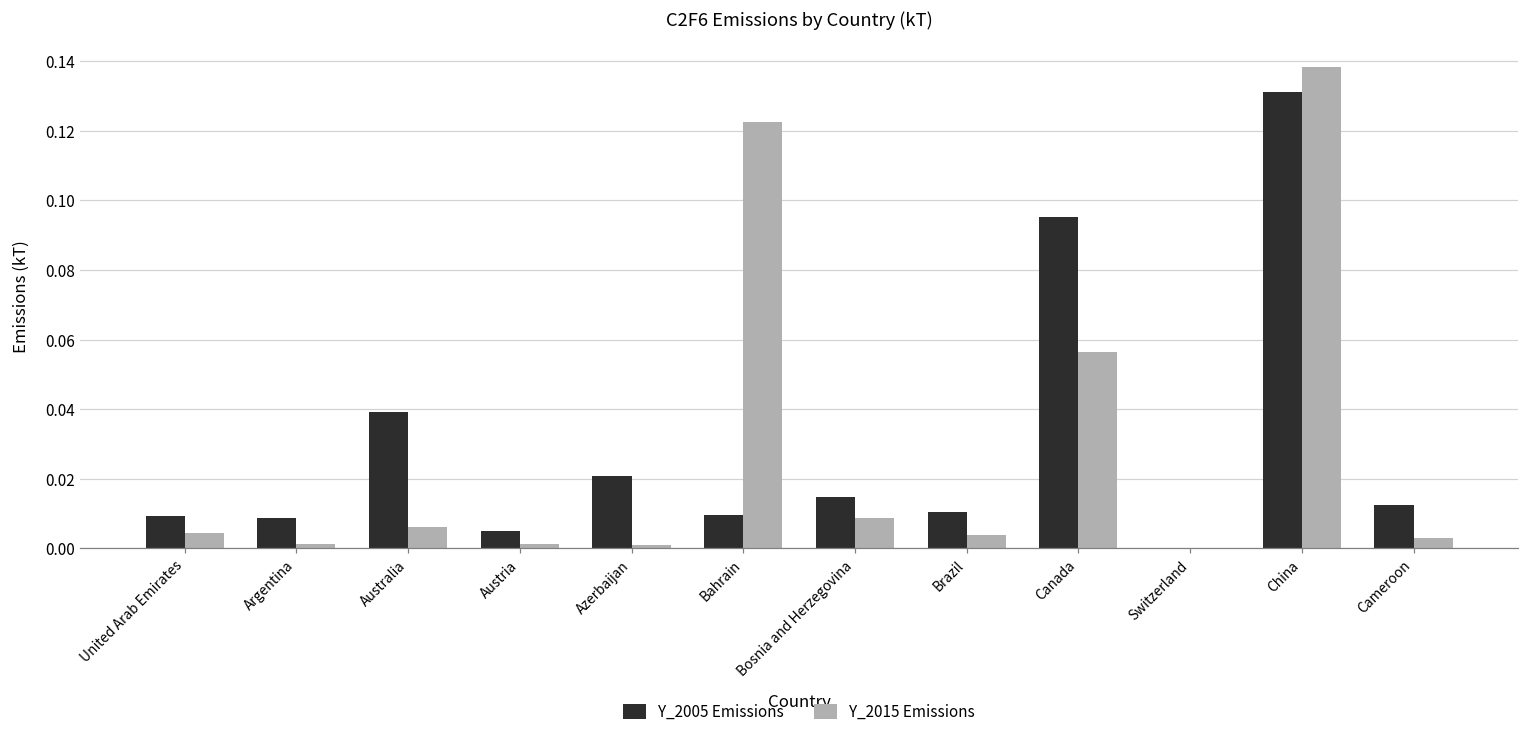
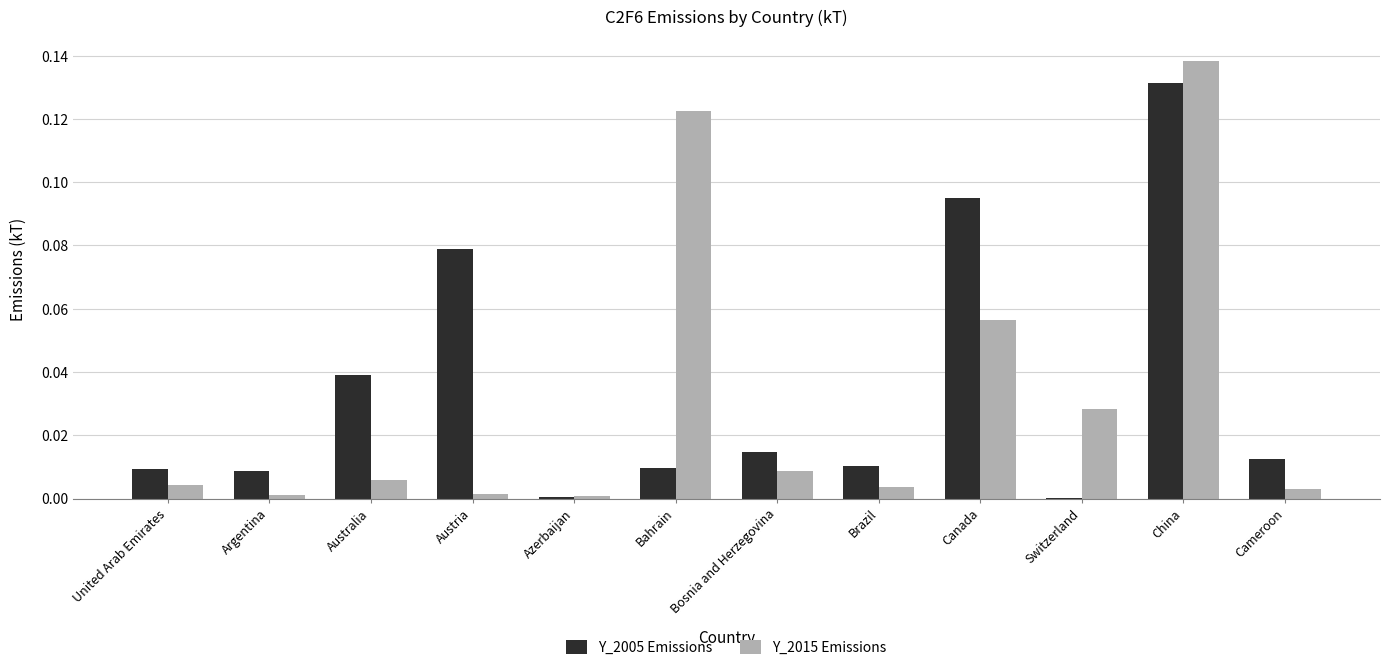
  {
    "Y_2005 Emissions": {
      "United Arab Emirates": 0.009,
      "Argentina": 0.009,
      "Australia": 0.039,
-     "Austria": 0.005,
-     "Azerbaijan": 0.021,
+     "Austria": 0.079,
+     "Azerbaijan": 0.000,
      "Bahrain": 0.010,
      "Bosnia and Herzegovina": 0.015,
      "Brazil": 0.010,
      "Canada": 0.095,
      "China": 0.131,
      "Cameroon": 0.012
    },
    "Y_2015 Emissions": {
      "United Arab Emirates": 0.004,
      "Argentina": 0.001,
      "Australia": 0.006,
      "Austria": 0.001,
      "Azerbaijan": 0.001,
      "Bahrain": 0.122,
      "Bosnia and Herzegovina": 0.009,
      "Brazil": 0.004,
      "Canada": 0.056,
-     "Switzerland": 0.000,
+     "Switzerland": 0.028,
      "China": 0.138,
      "Cameroon": 0.003
    }
  }
